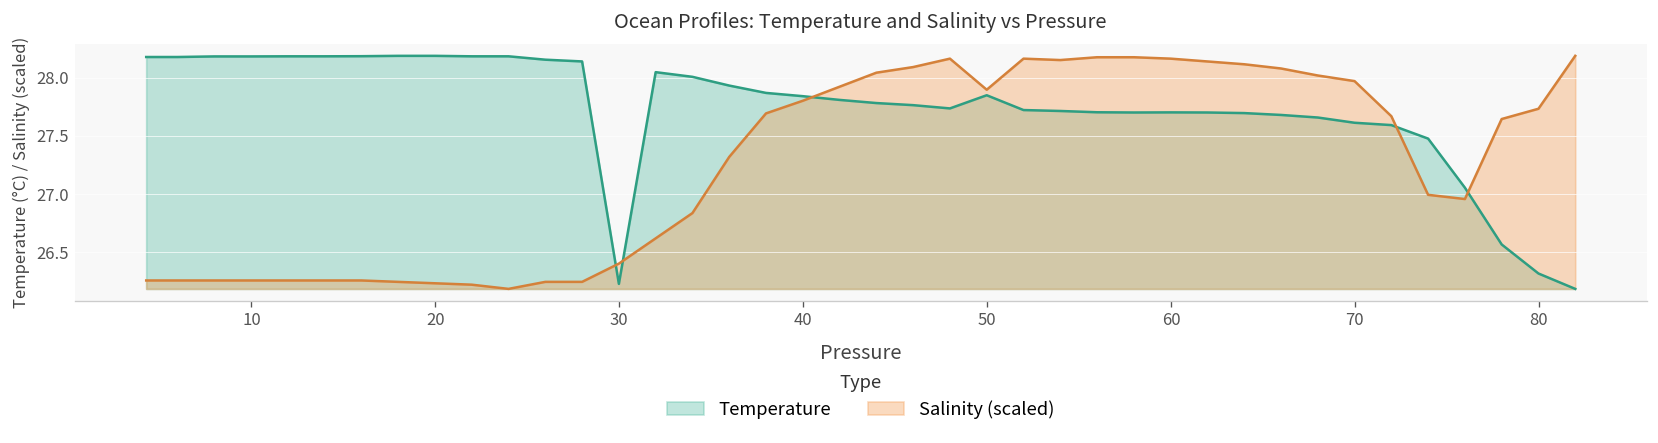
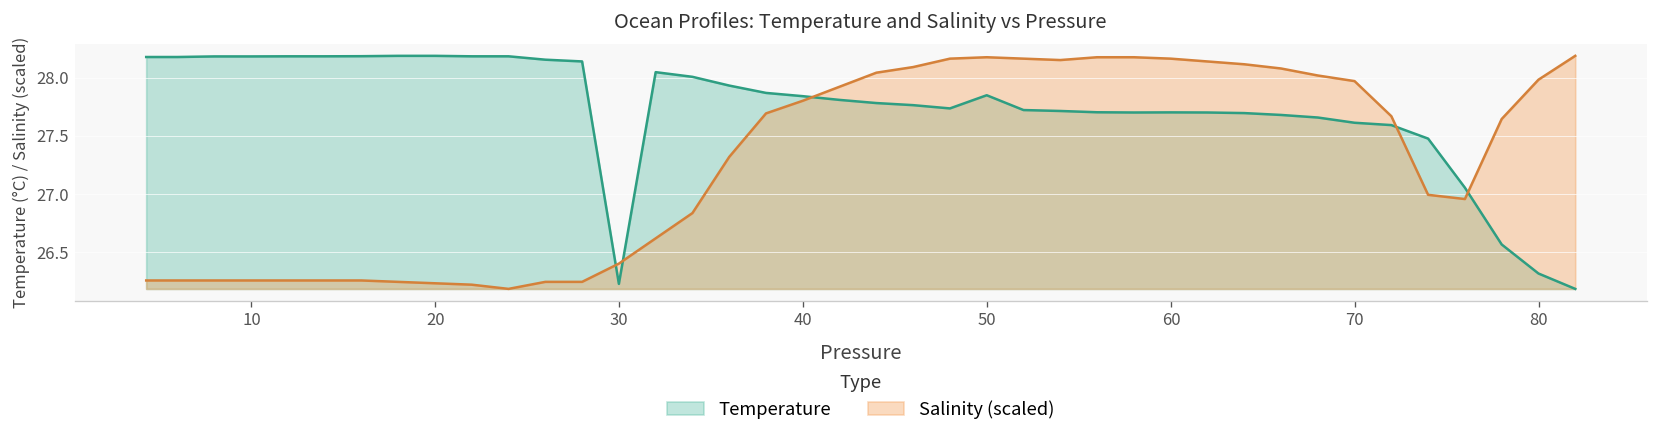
  {
    "Temperature": {
      "10": 28.2,
      "20": 28.2,
      "30": 26.2,
      "40": 27.8,
      "50": 27.8,
      "60": 27.7,
      "70": 27.6,
      "80": 26.3
    },
    "Salinity (scaled)": {
      "10": 26.3,
      "20": 26.2,
      "30": 26.4,
      "40": 27.8,
-     "50": 27.9,
+     "50": 28.2,
      "60": 28.2,
      "70": 28.0,
-     "80": 27.7
+     "80": 28.0
    }
  }
